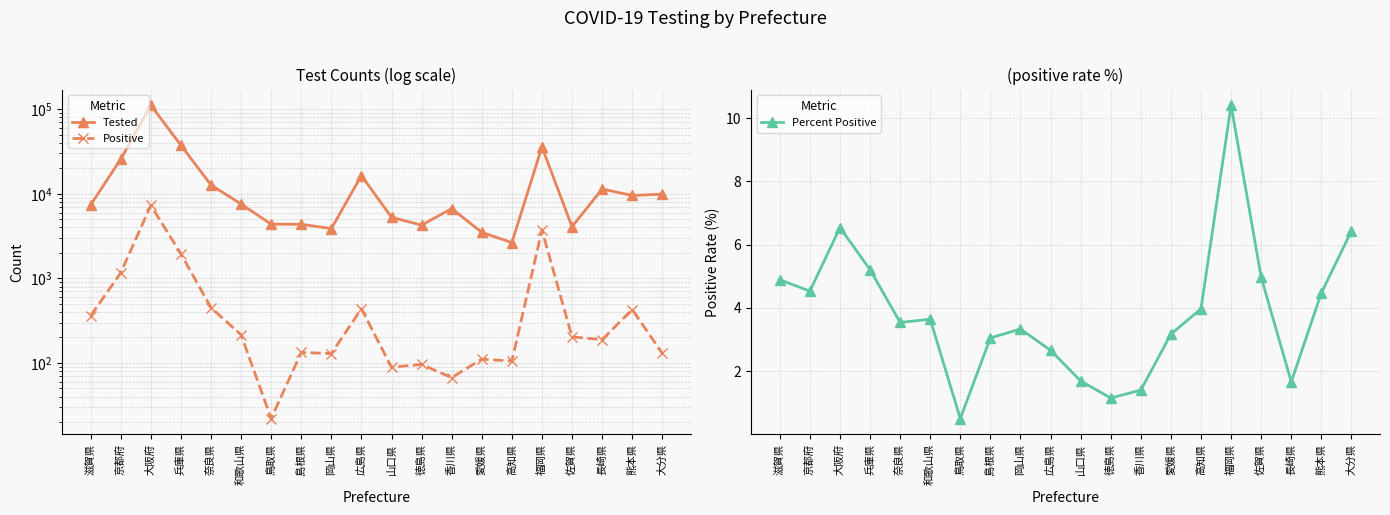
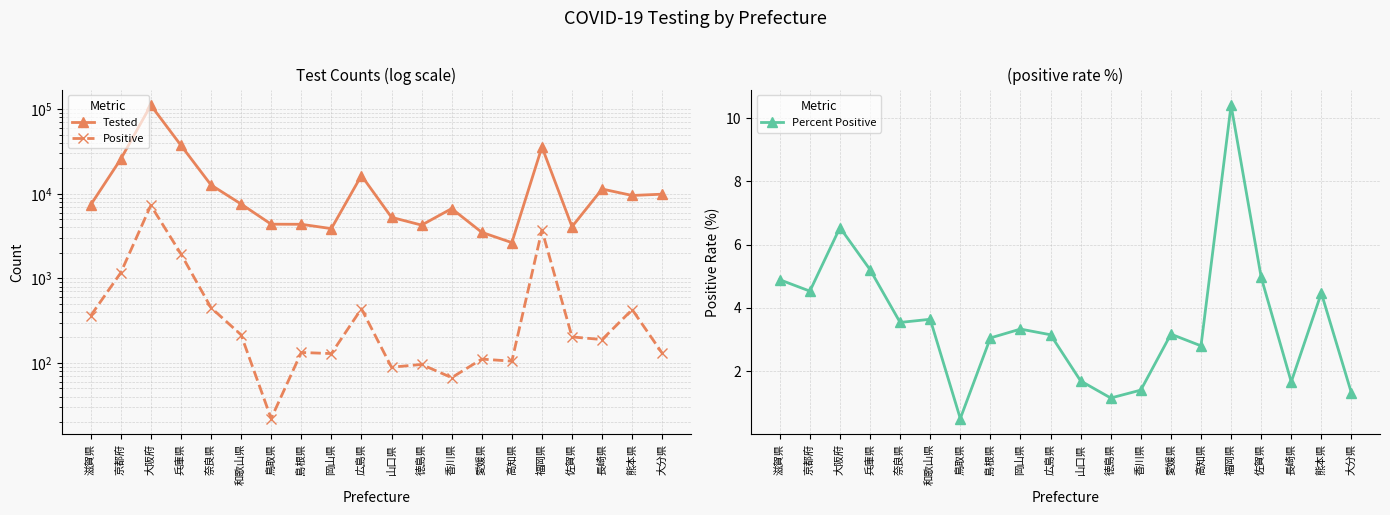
  {
    "(positive rate %)": {
      "滋賀県": 4.9,
      "京都府": 4.5,
      "大阪府": 6.5,
      "兵庫県": 5.2,
      "奈良県": 3.5,
      "和歌山県": 3.6,
      "鳥取県": 0.5,
      "島根県": 3.1,
      "岡山県": 3.3,
-     "広島県": 2.7,
+     "広島県": 3.2,
      "山口県": 1.7,
      "徳島県": 1.2,
      "香川県": 1.4,
      "愛媛県": 3.2,
-     "高知県": 4.0,
+     "高知県": 2.8,
      "福岡県": 10.4,
      "佐賀県": 5.0,
      "長崎県": 1.7,
      "熊本県": 4.5,
-     "大分県": 6.4
+     "大分県": 1.3
    }
  }
